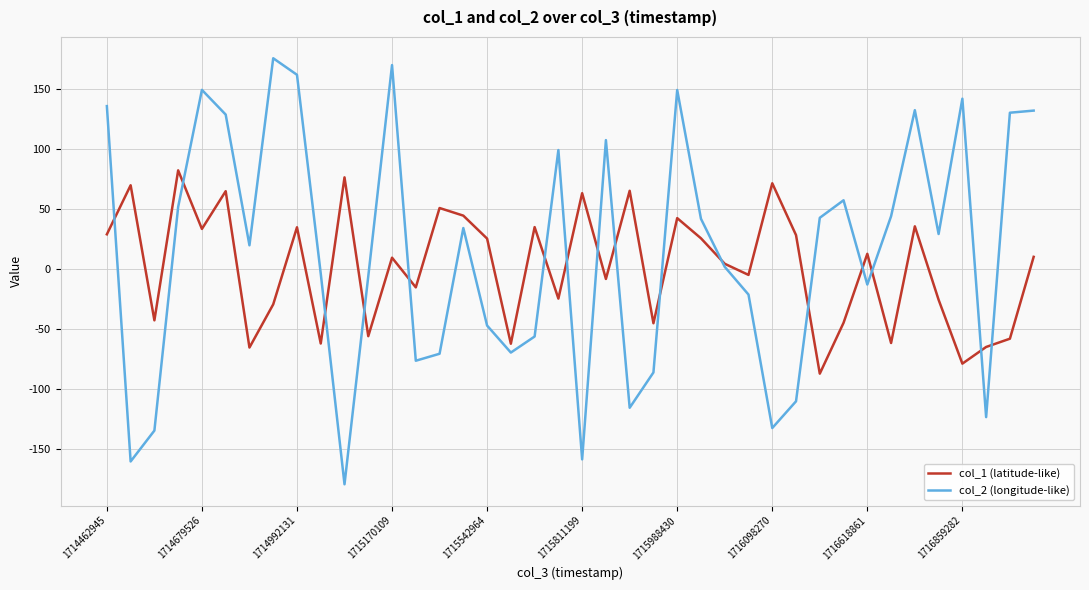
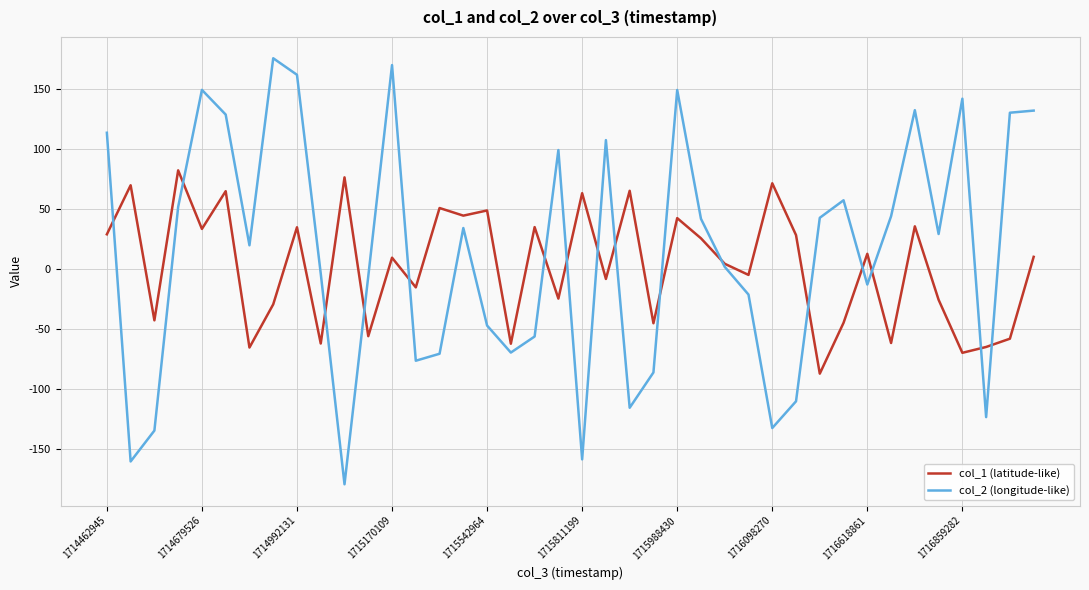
  {
    "col_1 (latitude-like)": {
      "1714462945": 29,
      "1714679526": 33,
      "1714992131": 35,
      "1715170109": 9,
-     "1715542964": 25,
+     "1715542964": 49,
      "1715811199": 63,
      "1715988430": 42,
      "1716098270": 71,
      "1716618861": 13,
-     "1716859282": -79
+     "1716859282": -70
    },
    "col_2 (longitude-like)": {
-     "1714462945": 136,
+     "1714462945": 113,
      "1714679526": 149,
      "1714992131": 162,
      "1715170109": 170,
      "1715542964": -47,
      "1715811199": -158,
      "1715988430": 149,
      "1716098270": -132,
      "1716618861": -13,
      "1716859282": 142
    }
  }
